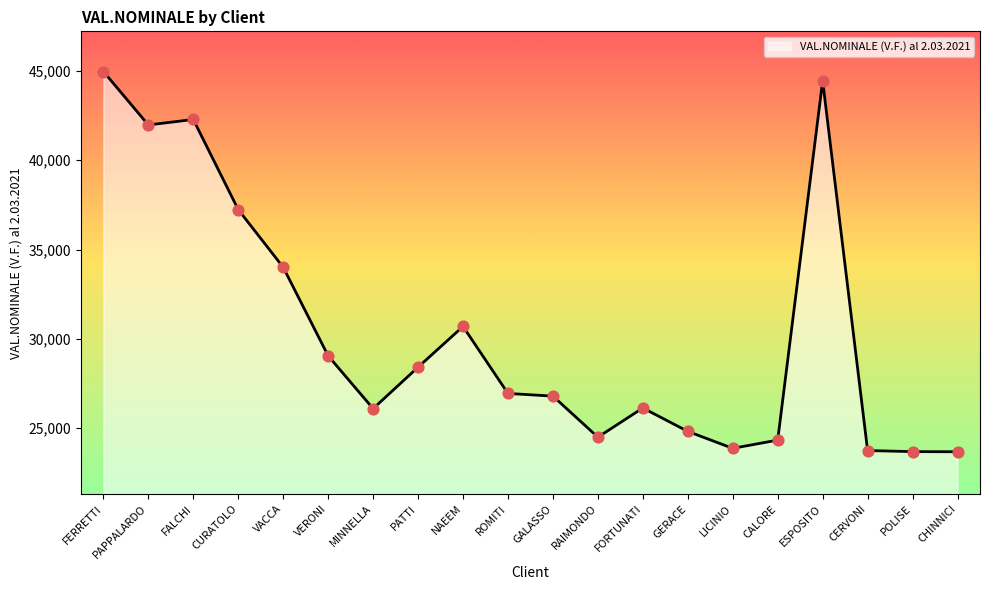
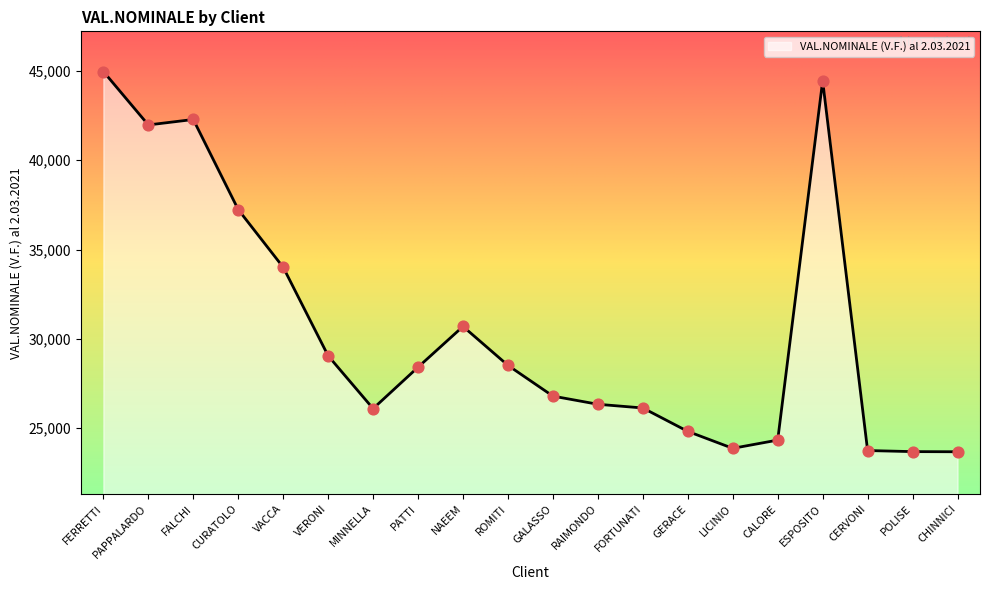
  {
    "FERRETTI": "45,000",
    "PAPPALARDO": "42,000",
    "FALCHI": "42,300",
    "CURATOLO": "37,200",
    "VACCA": "34,000",
    "VERONI": "29,000",
    "MINNELLA": "26,100",
    "PATTI": "28,400",
    "NAEEM": "30,700",
-   "ROMITI": "26,900",
+   "ROMITI": "28,500",
    "GALASSO": "26,800",
-   "RAIMONDO": "24,500",
+   "RAIMONDO": "26,300",
    "FORTUNATI": "26,100",
    "GERACE": "24,800",
    "LICINIO": "23,900",
    "CALORE": "24,300",
    "ESPOSITO": "44,400",
    "CERVONI": "23,700",
    "POLISE": "23,700",
    "CHINNICI": "23,700"
  }
